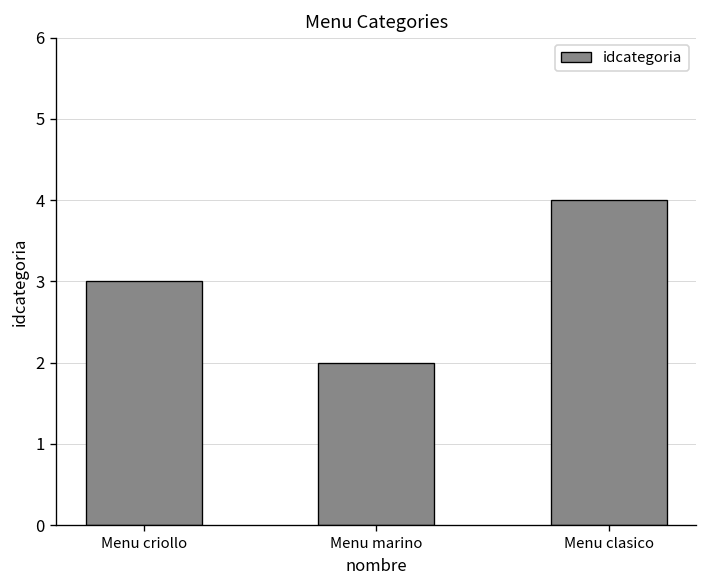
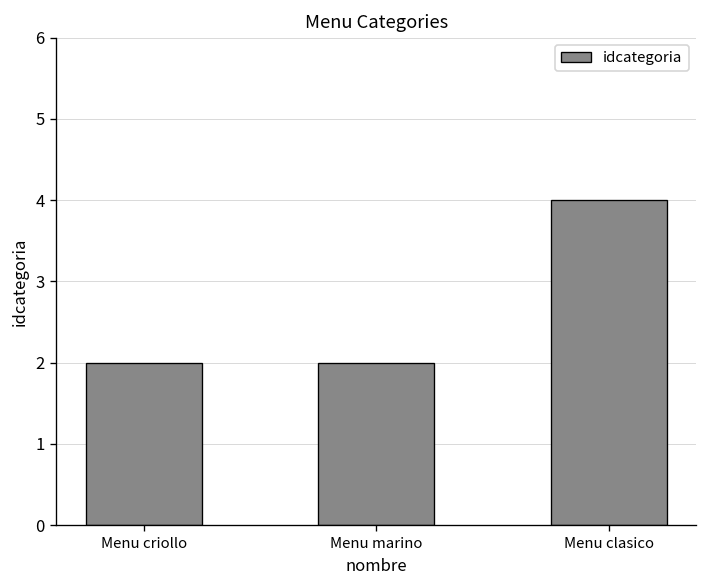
  {
-   "Menu criollo": 3,
+   "Menu criollo": 2,
    "Menu marino": 2,
    "Menu clasico": 4
  }
